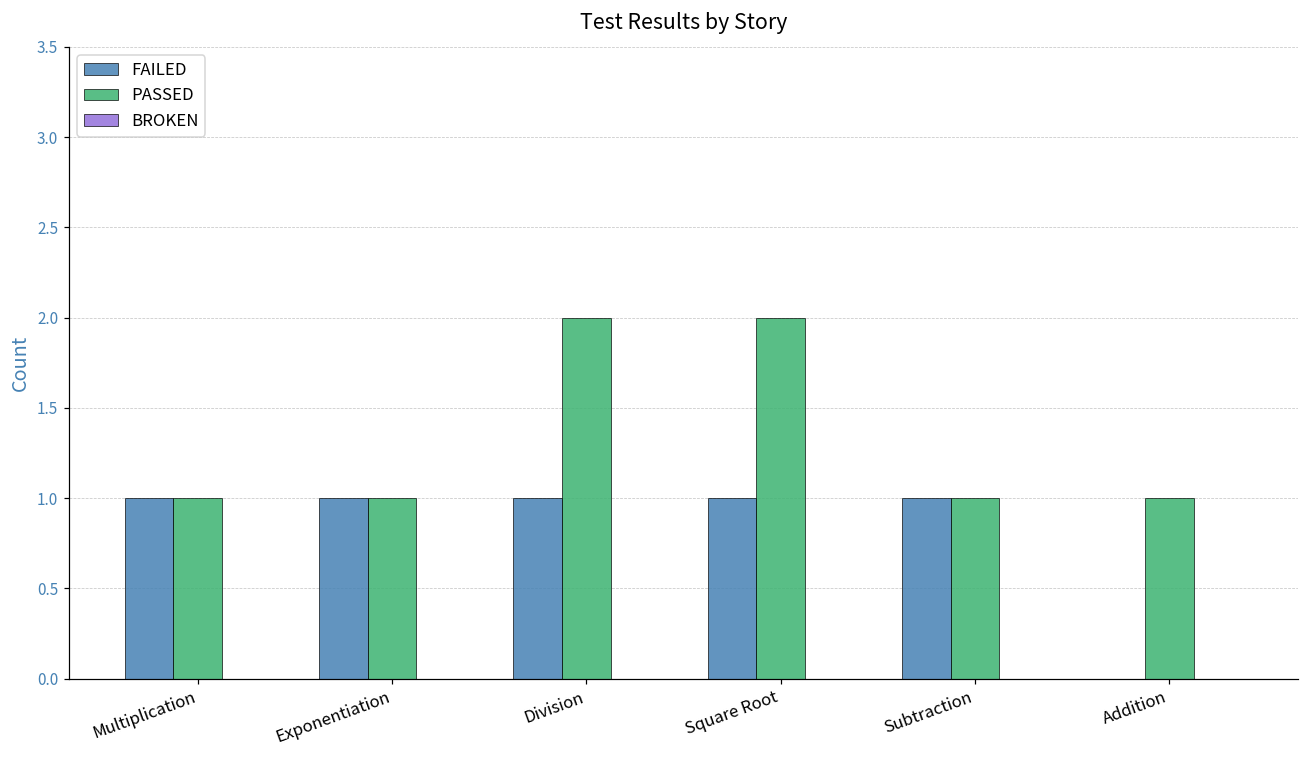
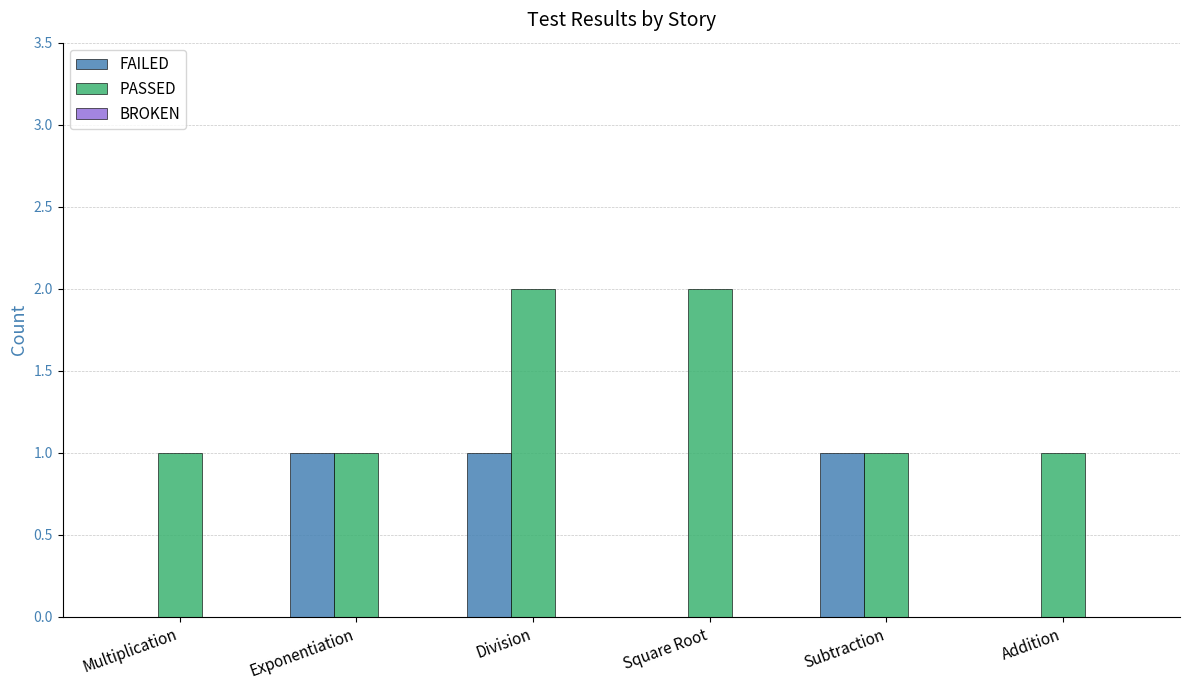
  {
    "FAILED": {
-     "Multiplication": 1,
+     "Multiplication": 0,
      "Exponentiation": 1,
      "Division": 1,
-     "Square Root": 1,
+     "Square Root": 0,
      "Subtraction": 1,
      "Addition": 0
    },
    "PASSED": {
      "Multiplication": 1,
      "Exponentiation": 1,
      "Division": 2,
      "Square Root": 2,
      "Subtraction": 1,
      "Addition": 1
    },
    "BROKEN": {
      "Multiplication": 0,
      "Exponentiation": 0,
      "Division": 0,
      "Square Root": 0,
      "Subtraction": 0,
      "Addition": 0
    }
  }
